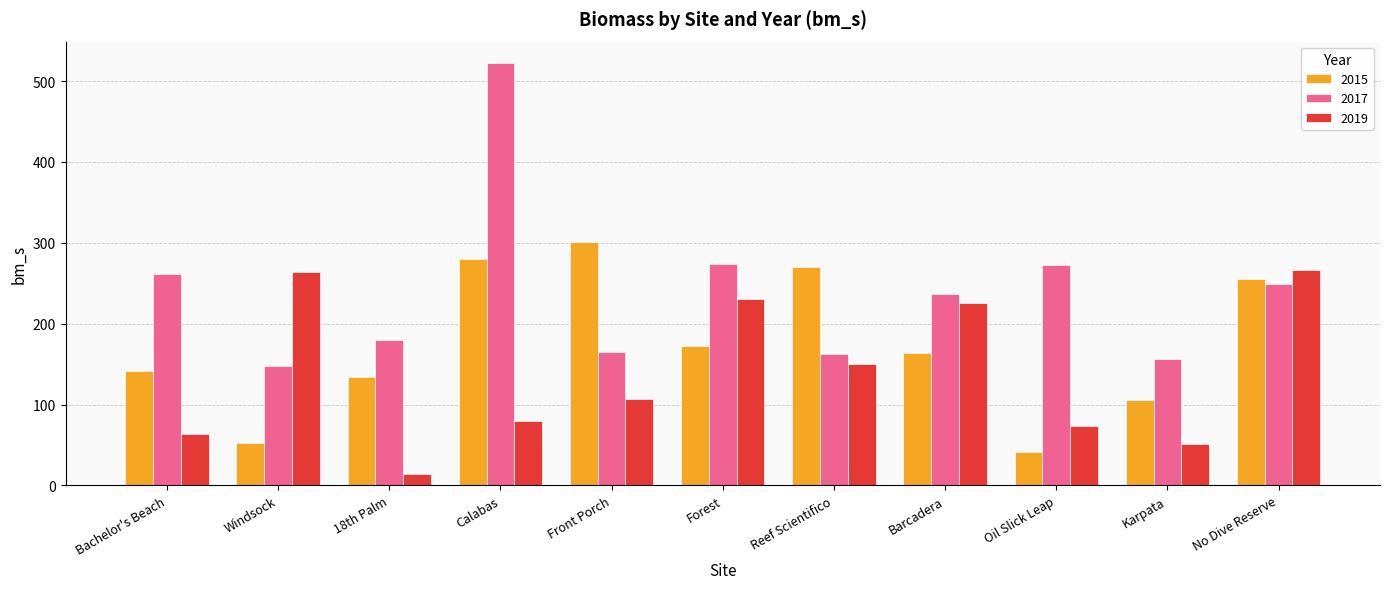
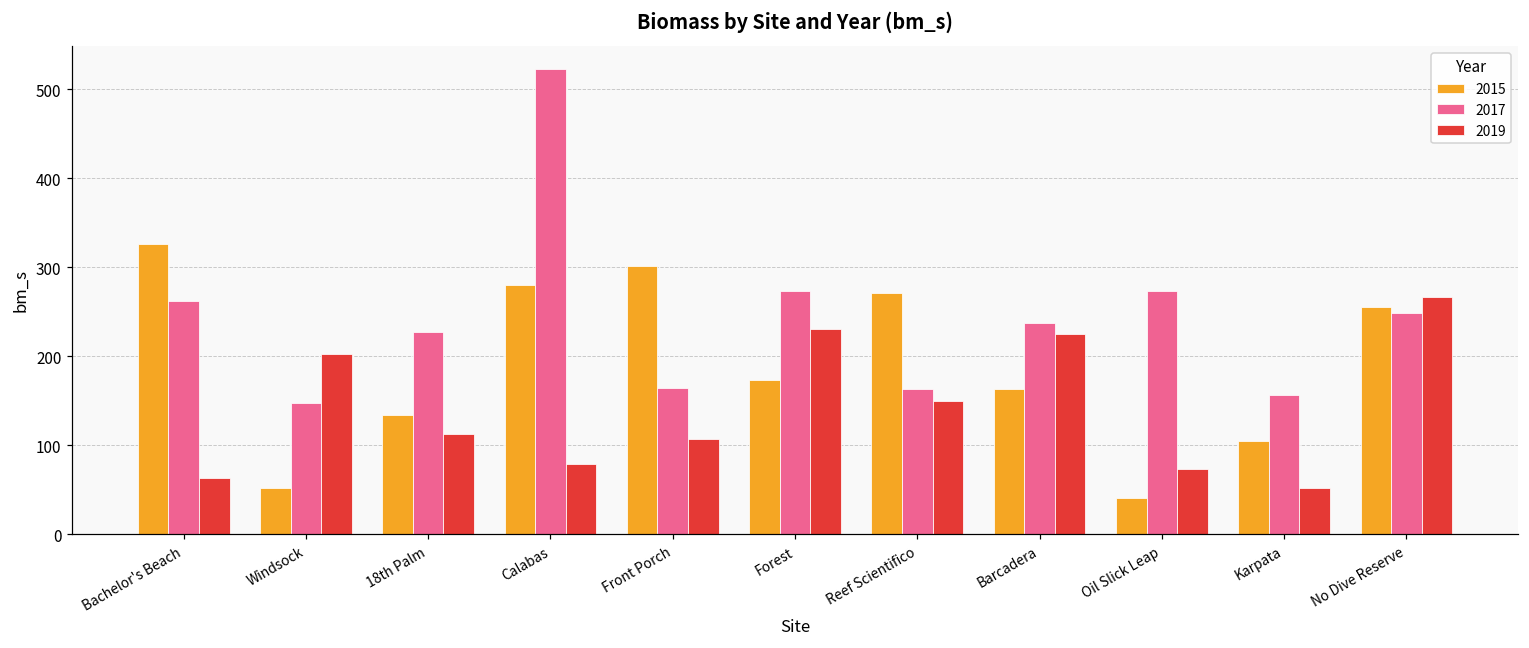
  {
    "2015": {
-     "Bachelor's Beach": 140,
+     "Bachelor's Beach": 330,
      "Windsock": 50,
      "18th Palm": 130,
      "Calabas": 280,
      "Front Porch": 300,
      "Forest": 170,
      "Reef Scientifico": 270,
      "Barcadera": 160,
      "Oil Slick Leap": 40,
      "Karpata": 110,
      "No Dive Reserve": 260
    },
    "2017": {
      "Bachelor's Beach": 260,
      "Windsock": 150,
-     "18th Palm": 180,
+     "18th Palm": 230,
      "Calabas": 520,
      "Front Porch": 160,
      "Forest": 270,
      "Reef Scientifico": 160,
      "Barcadera": 240,
      "Oil Slick Leap": 270,
      "Karpata": 160,
      "No Dive Reserve": 250
    },
    "2019": {
      "Bachelor's Beach": 60,
-     "Windsock": 260,
-     "18th Palm": 10,
+     "Windsock": 200,
+     "18th Palm": 110,
      "Calabas": 80,
      "Front Porch": 110,
      "Forest": 230,
      "Reef Scientifico": 150,
      "Barcadera": 230,
      "Oil Slick Leap": 70,
      "Karpata": 50,
      "No Dive Reserve": 270
    }
  }
